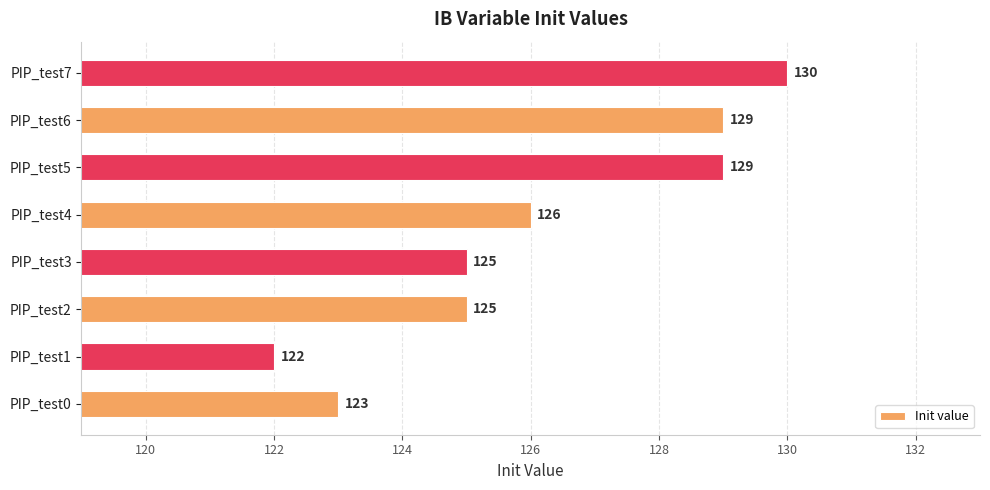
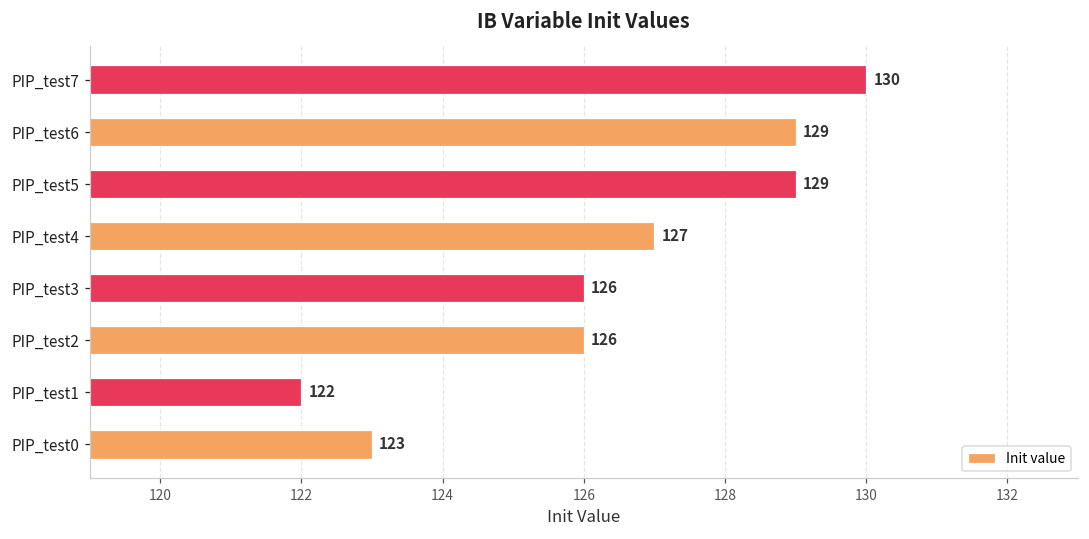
  {
    "PIP_test7": 130,
    "PIP_test6": 129,
    "PIP_test5": 129,
-   "PIP_test4": 126,
-   "PIP_test3": 125,
-   "PIP_test2": 125,
+   "PIP_test4": 127,
+   "PIP_test3": 126,
+   "PIP_test2": 126,
    "PIP_test1": 122,
    "PIP_test0": 123
  }
